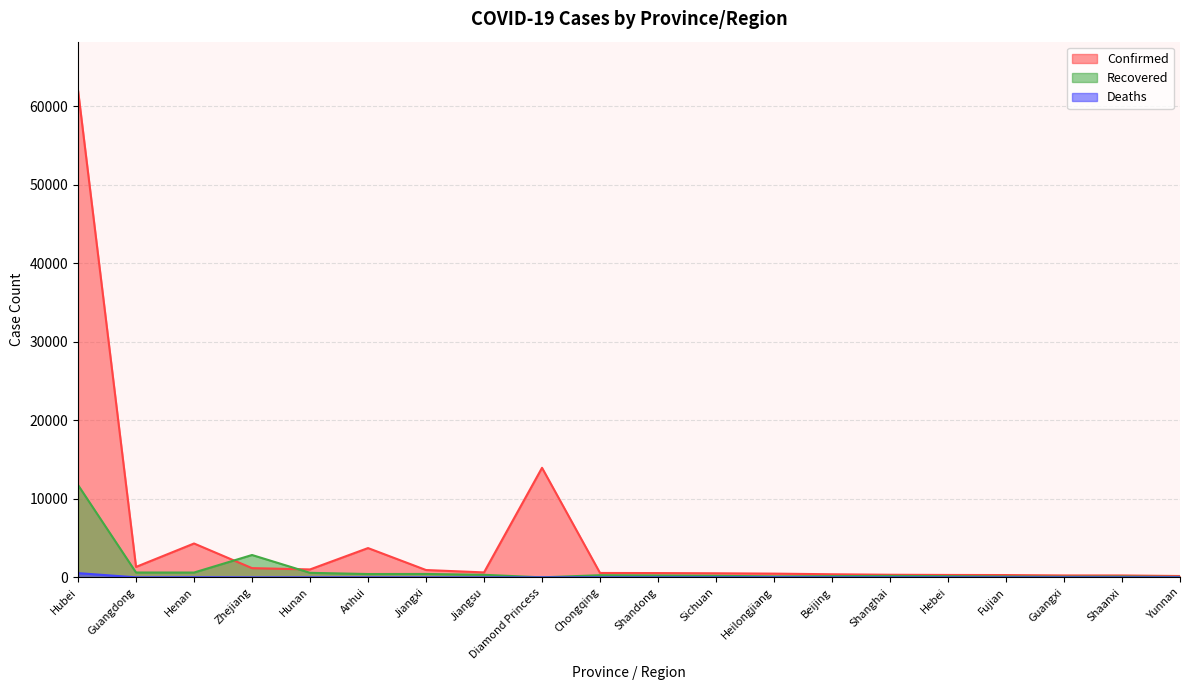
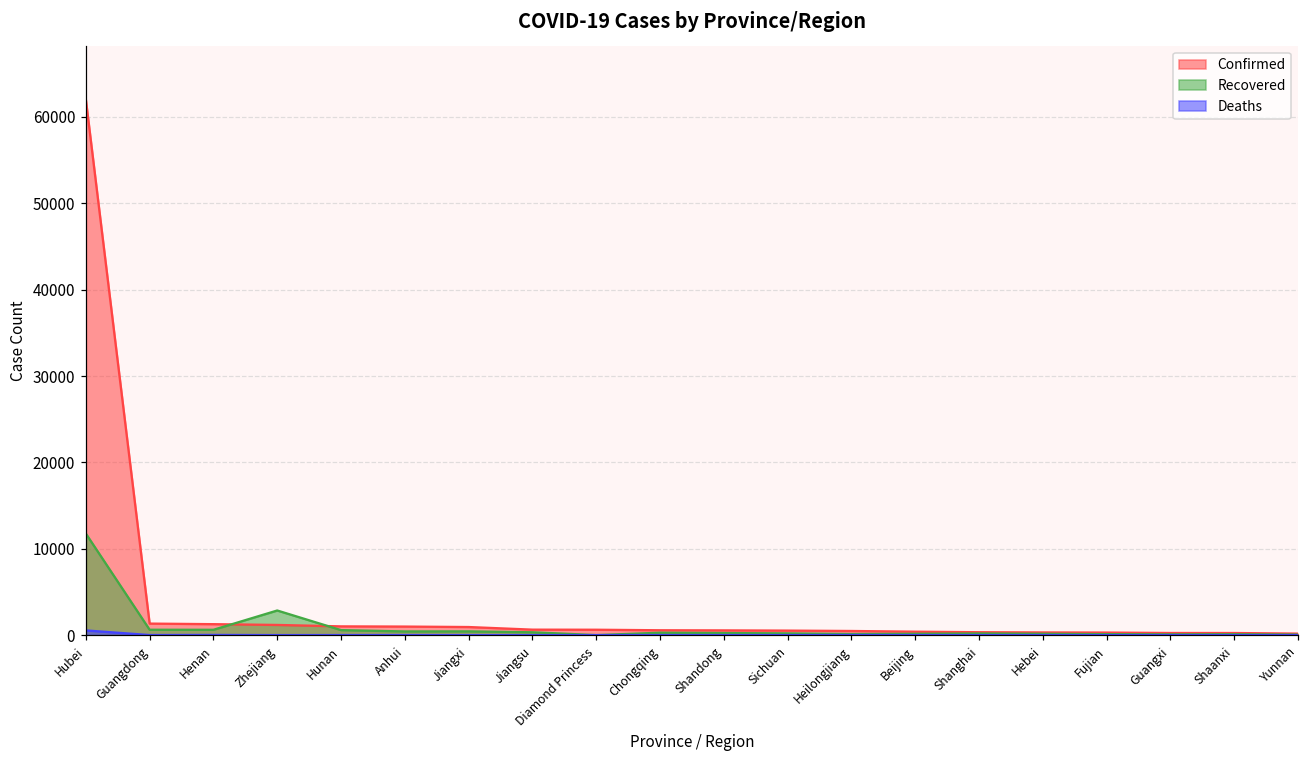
  {
    "Confirmed": {
      "Hubei": 62000,
      "Guangdong": 1000,
-     "Henan": 4000,
+     "Henan": 1000,
      "Zhejiang": 1000,
      "Hunan": 1000,
-     "Anhui": 4000,
+     "Anhui": 1000,
      "Jiangxi": 1000,
-     "Diamond Princess": 14000,
+     "Diamond Princess": 1000,
      "Heilongjiang": 0
    },
    "Recovered": {
      "Hubei": 12000,
      "Guangdong": 1000,
      "Henan": 1000,
      "Zhejiang": 3000,
      "Hunan": 1000,
      "Anhui": 0,
      "Jiangxi": 0
    },
    "Deaths": {
      "Hubei": 1000,
      "Guangdong": 0,
      "Henan": 0,
      "Zhejiang": 0,
      "Hunan": 0,
      "Anhui": 0,
      "Jiangxi": 0,
      "Jiangsu": 0
    }
  }
